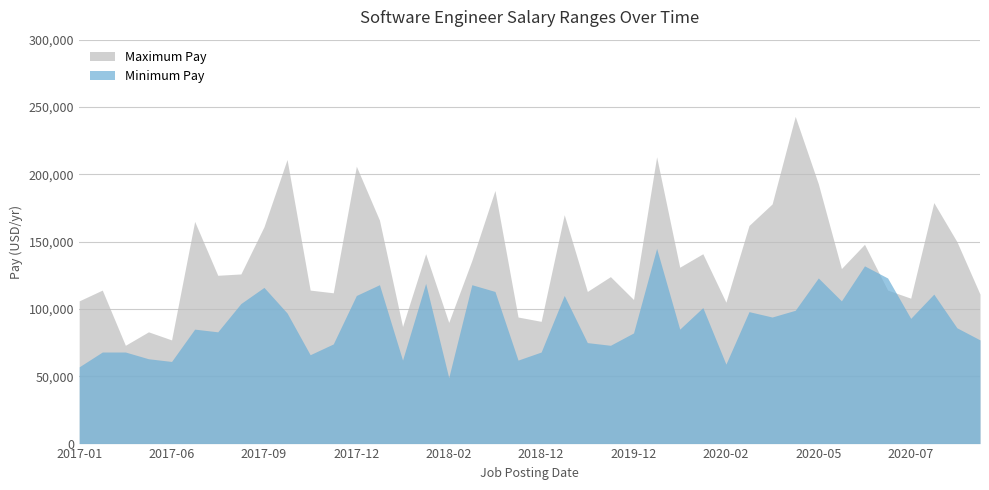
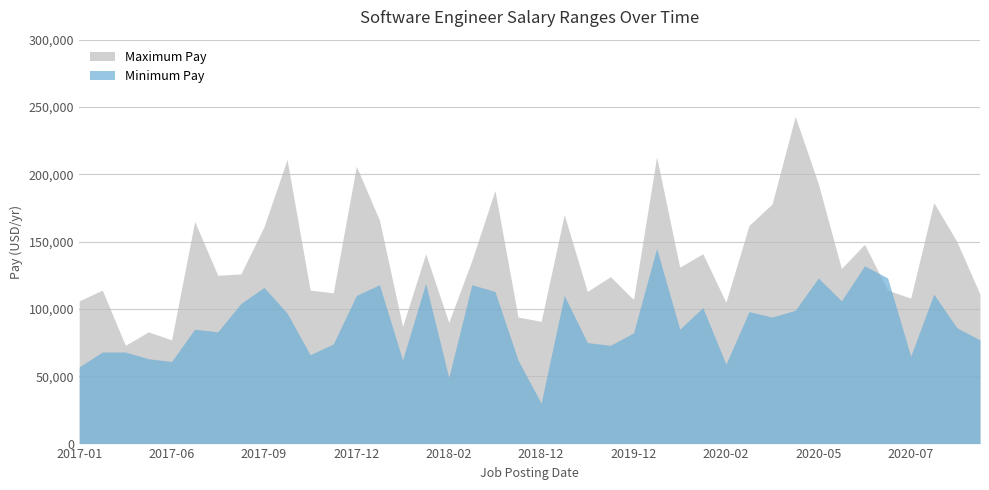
  {
    "Maximum Pay": {
      "2017-01": "106,000",
      "2018-12": "91,000",
      "2019-12": "107,000",
      "2020-07": "108,000"
    },
    "Minimum Pay": {
      "2017-01": "57,000",
-     "2018-12": "68,000",
+     "2018-12": "30,000",
      "2019-12": "82,000",
-     "2020-07": "93,000"
+     "2020-07": "65,000"
    }
  }
